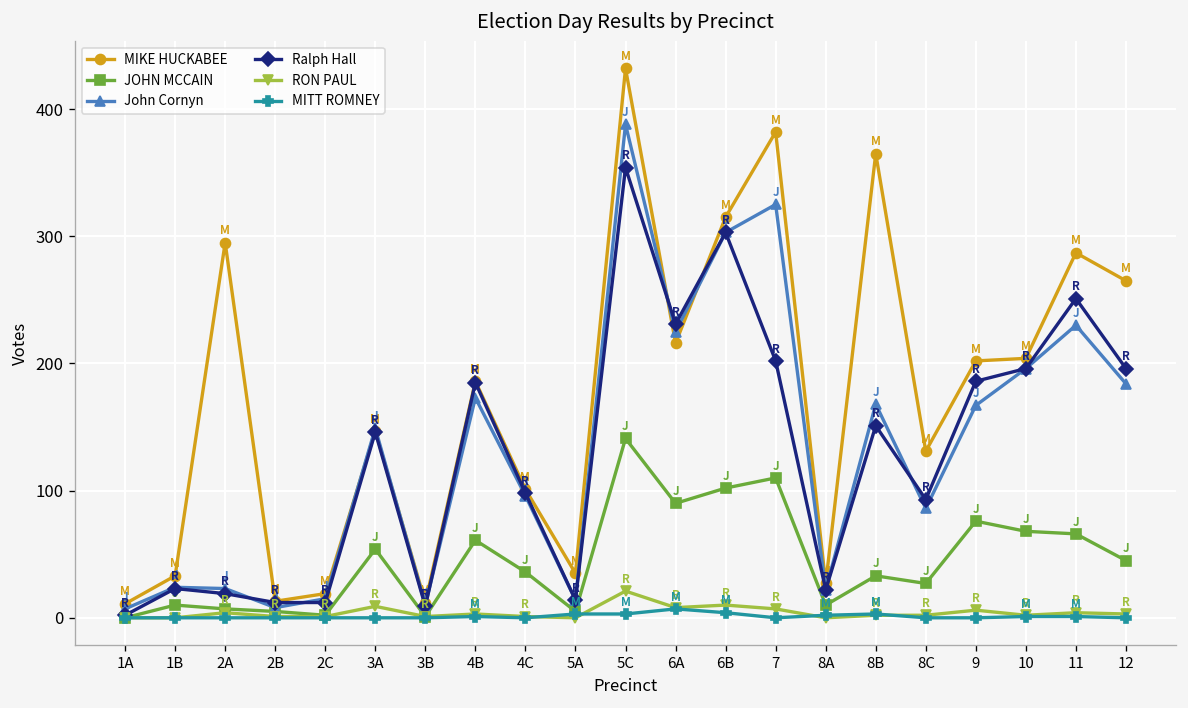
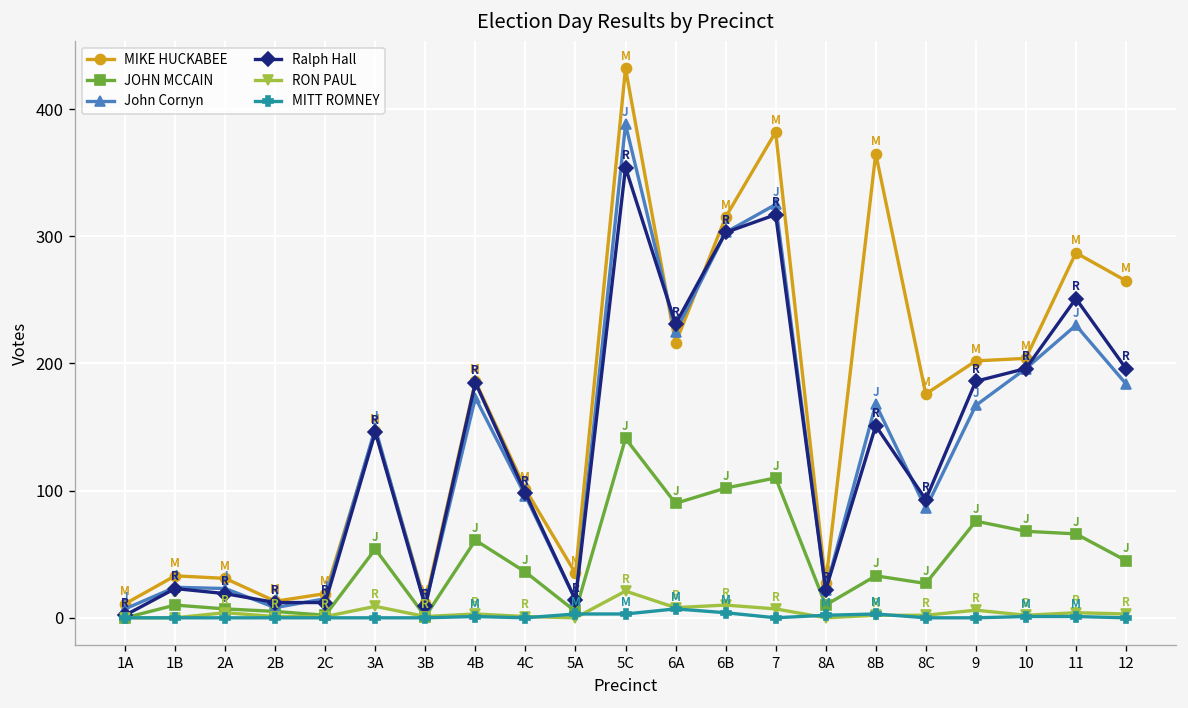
  {
    "MIKE HUCKABEE": {
      "1A": 11,
      "1B": 33,
-     "2A": 295,
+     "2A": 31,
      "2C": 19,
      "4C": 101,
      "5A": 35,
      "5C": 432,
      "6A": 216,
      "6B": 315,
      "7": 382,
      "8A": 27,
      "8B": 365,
-     "8C": 131,
+     "8C": 176,
      "9": 202,
      "10": 204,
      "11": 287,
      "12": 265
    },
    "Ralph Hall": {
      "2A": 19,
      "2C": 12,
      "5C": 354,
      "6A": 231,
-     "7": 202,
+     "7": 317,
      "8B": 151,
      "8C": 93,
      "9": 186,
      "11": 251,
      "12": 196
    }
  }
